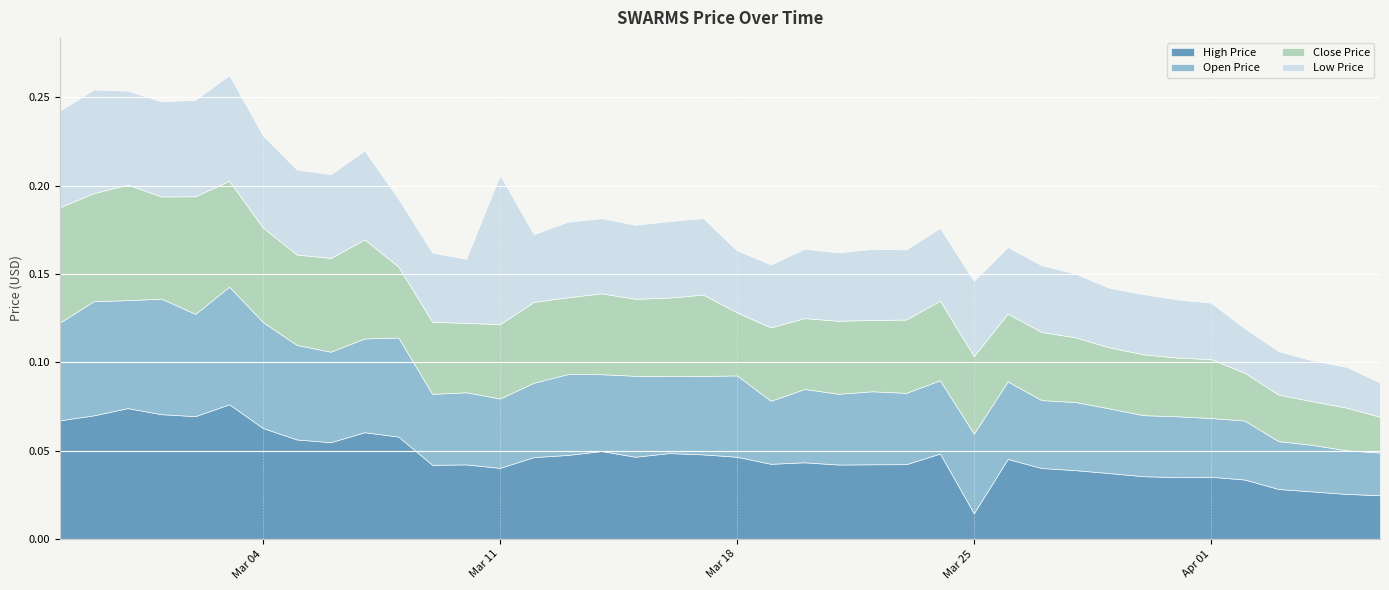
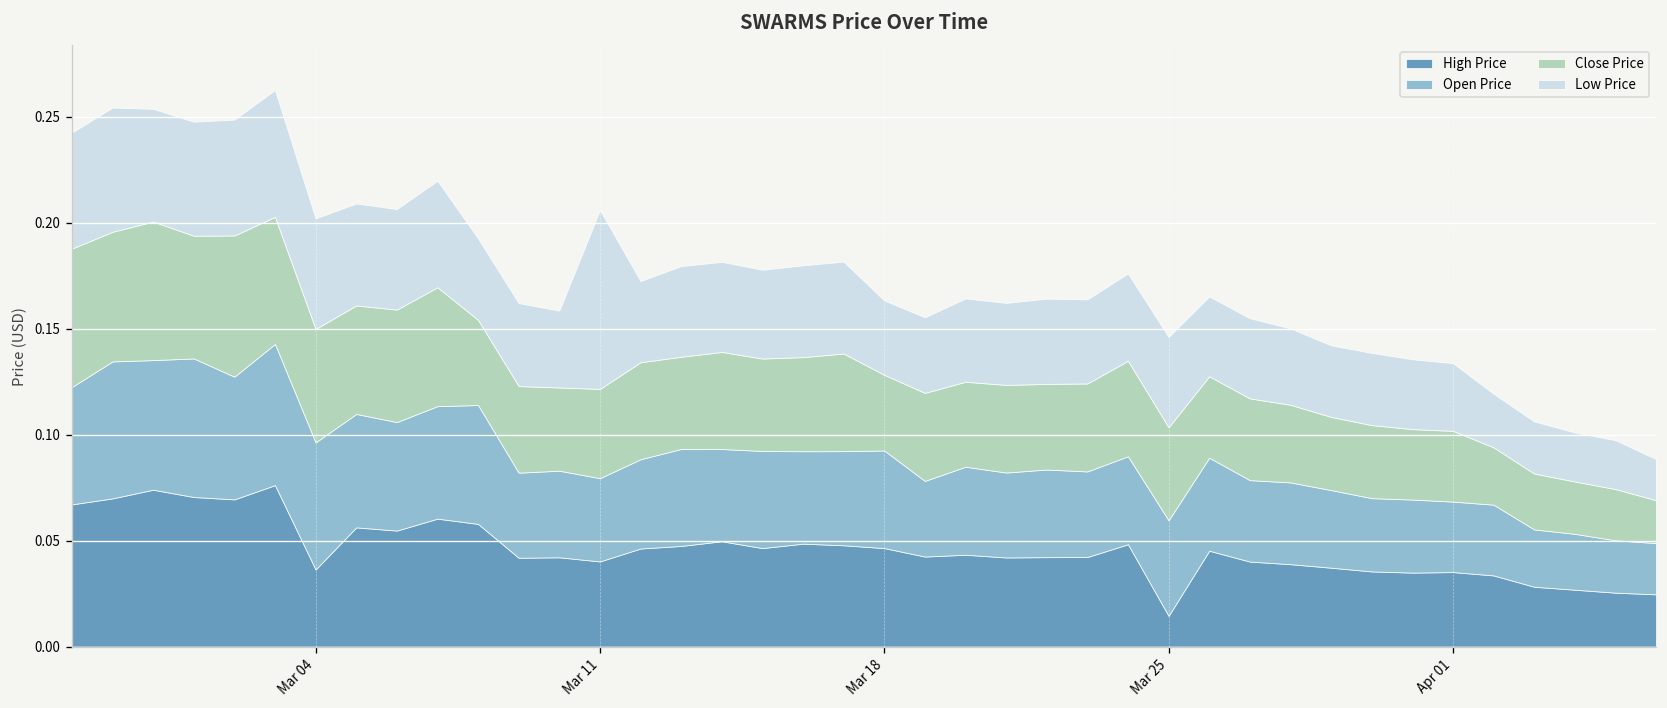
  {
    "High Price": {
-     "Mar 04": 0.063,
+     "Mar 04": 0.036,
      "Mar 11": 0.040,
      "Mar 18": 0.047,
      "Mar 25": 0.015,
      "Apr 01": 0.035
    },
    "Low Price": {
      "Mar 04": 0.052,
      "Mar 11": 0.084,
      "Mar 18": 0.035,
      "Mar 25": 0.043,
      "Apr 01": 0.032
    }
  }
